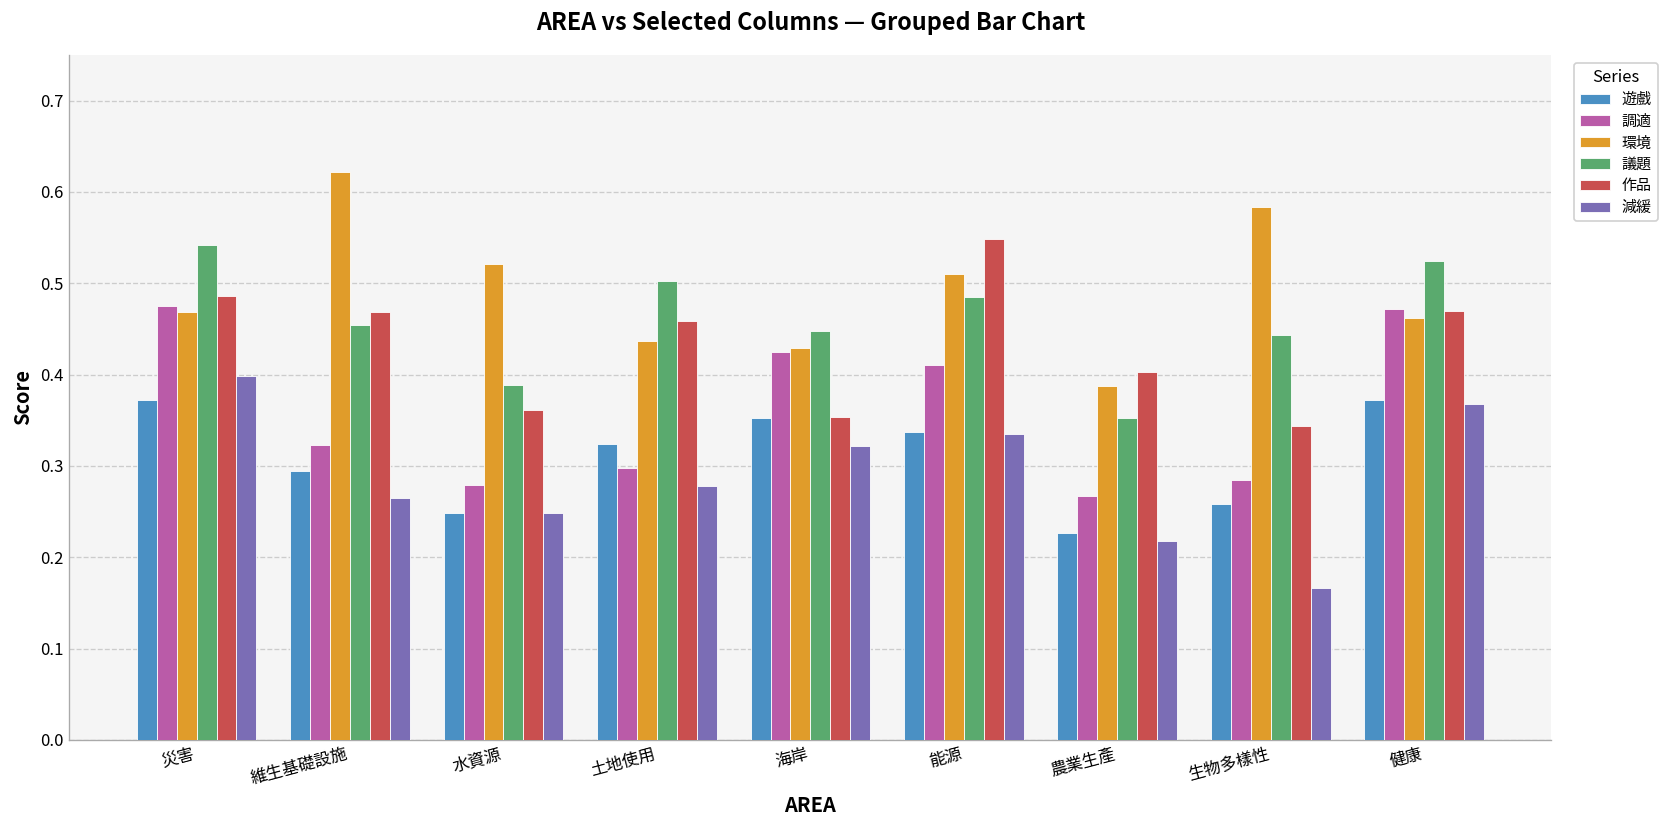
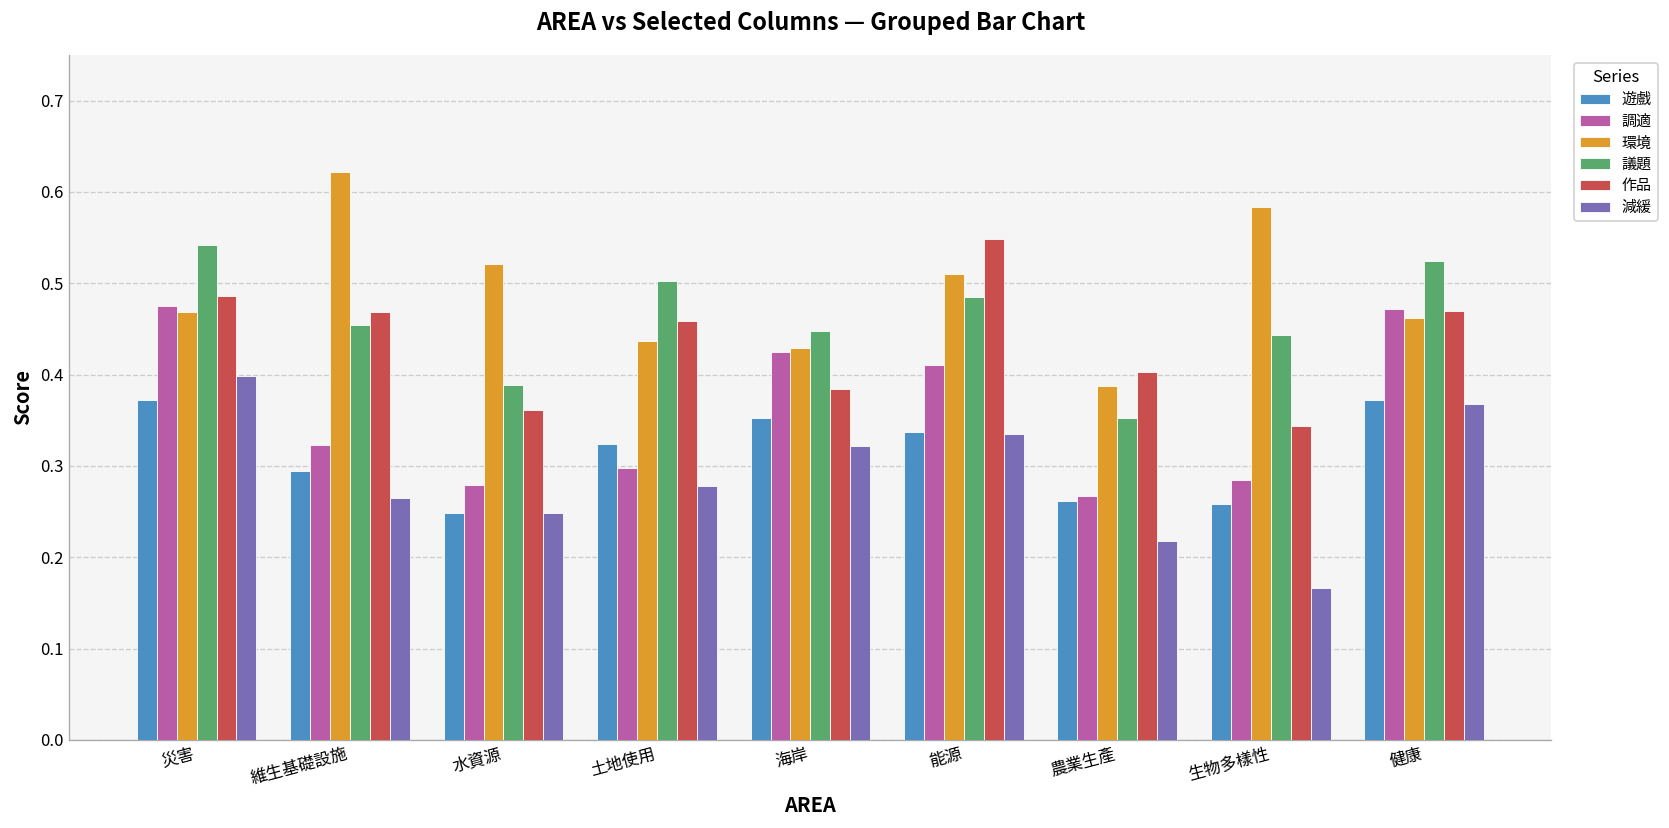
  {
    "遊戲": {
      "災害": 0.37,
      "維生基礎設施": 0.29,
      "水資源": 0.25,
      "土地使用": 0.32,
      "海岸": 0.35,
      "能源": 0.34,
-     "農業生產": 0.23,
+     "農業生產": 0.26,
      "生物多樣性": 0.26,
      "健康": 0.37
    },
    "調適": {
      "災害": 0.47,
      "維生基礎設施": 0.32,
      "水資源": 0.28,
      "土地使用": 0.30,
      "海岸": 0.42,
      "能源": 0.41,
      "農業生產": 0.27,
      "生物多樣性": 0.28,
      "健康": 0.47
    },
    "環境": {
      "災害": 0.47,
      "維生基礎設施": 0.62,
      "水資源": 0.52,
      "土地使用": 0.44,
      "海岸": 0.43,
      "能源": 0.51,
      "農業生產": 0.39,
      "生物多樣性": 0.58,
      "健康": 0.46
    },
    "議題": {
      "災害": 0.54,
      "維生基礎設施": 0.45,
      "水資源": 0.39,
      "土地使用": 0.50,
      "海岸": 0.45,
      "能源": 0.49,
      "農業生產": 0.35,
      "生物多樣性": 0.44,
      "健康": 0.52
    },
    "作品": {
      "災害": 0.49,
      "維生基礎設施": 0.47,
      "水資源": 0.36,
      "土地使用": 0.46,
-     "海岸": 0.35,
+     "海岸": 0.38,
      "能源": 0.55,
      "農業生產": 0.40,
      "生物多樣性": 0.34,
      "健康": 0.47
    },
    "減緩": {
      "災害": 0.40,
      "維生基礎設施": 0.27,
      "水資源": 0.25,
      "土地使用": 0.28,
      "海岸": 0.32,
      "能源": 0.33,
      "農業生產": 0.22,
      "生物多樣性": 0.17,
      "健康": 0.37
    }
  }
